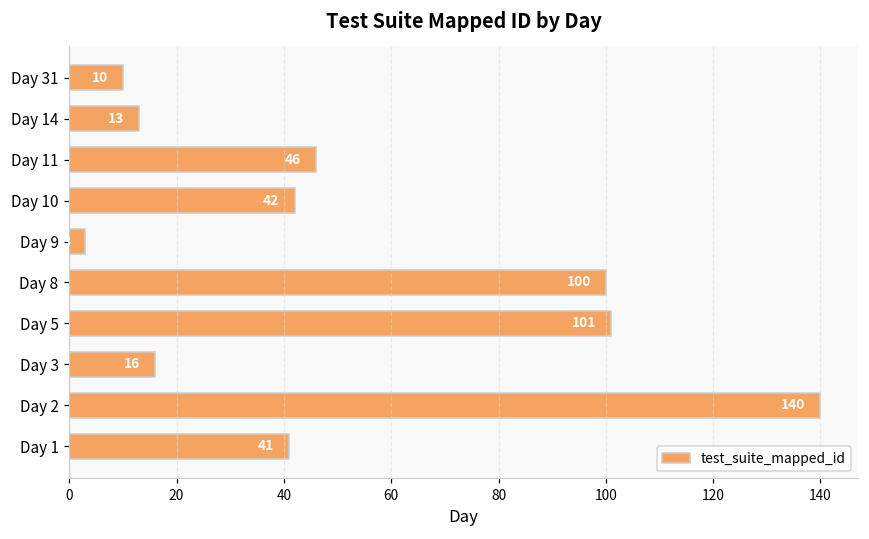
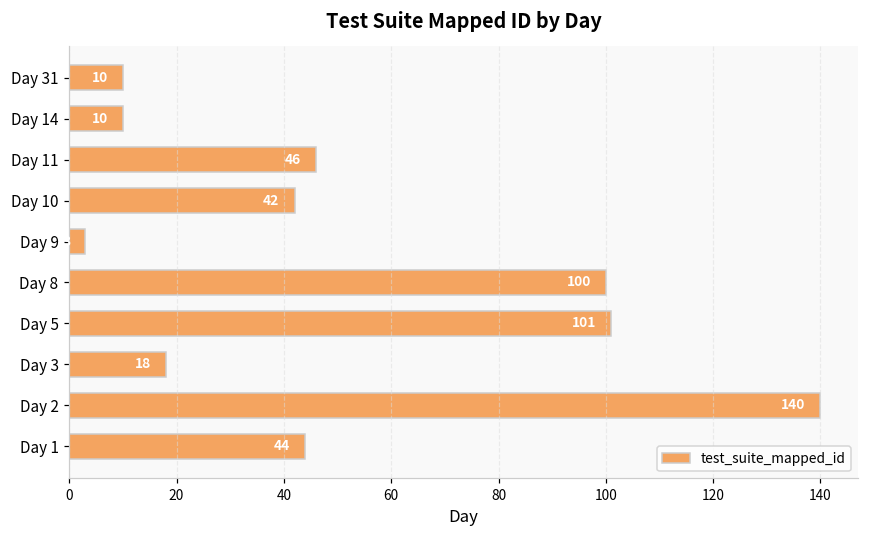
  {
    "Day 31": 10,
-   "Day 14": 13,
+   "Day 14": 10,
    "Day 11": 46,
    "Day 10": 42,
    "Day 8": 100,
    "Day 5": 101,
-   "Day 3": 16,
+   "Day 3": 18,
    "Day 2": 140,
-   "Day 1": 41
+   "Day 1": 44
  }
